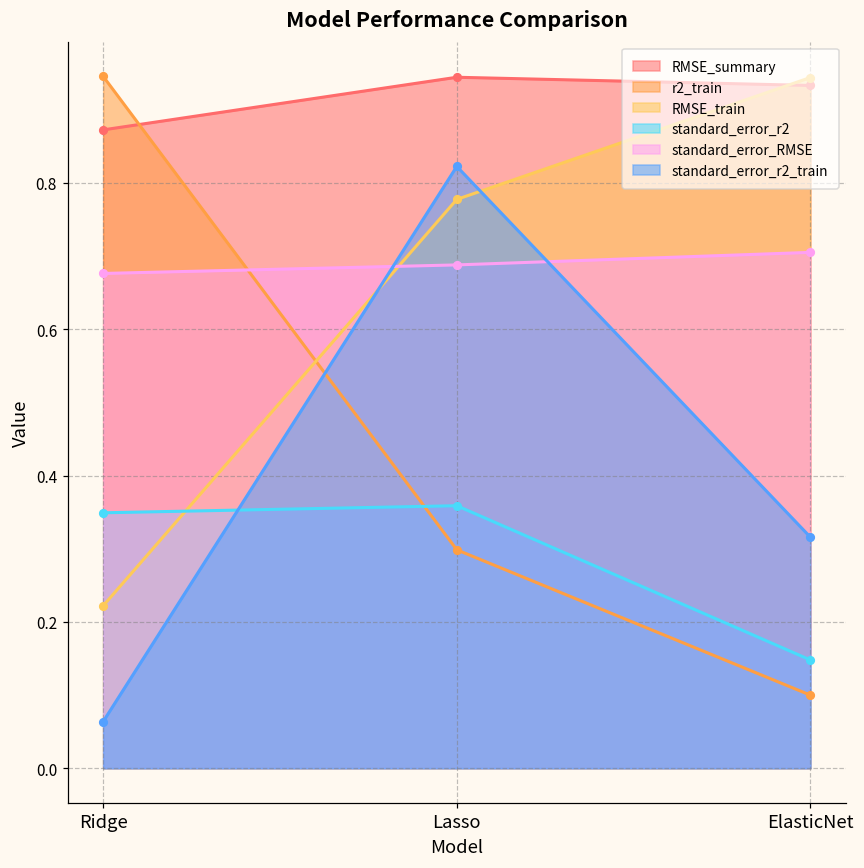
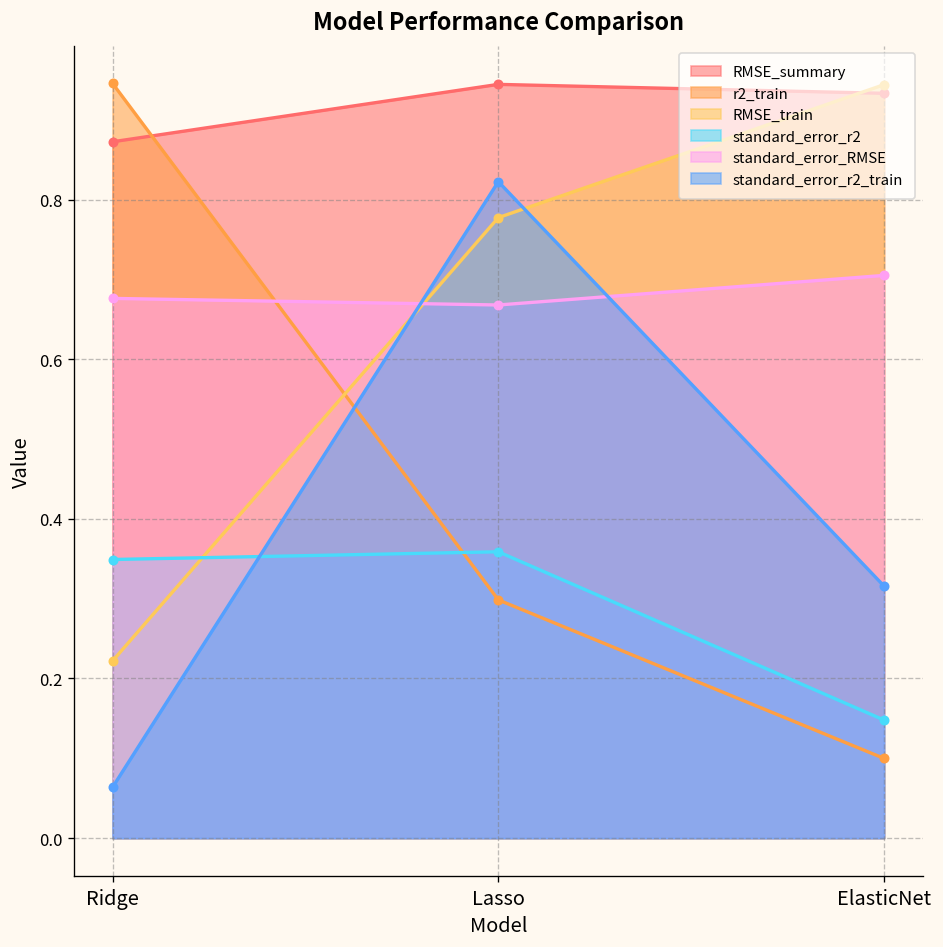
  {
    "standard_error_RMSE": {
      "Ridge": 0.68,
-     "Lasso": 0.69,
+     "Lasso": 0.67,
      "ElasticNet": 0.70
    }
  }
